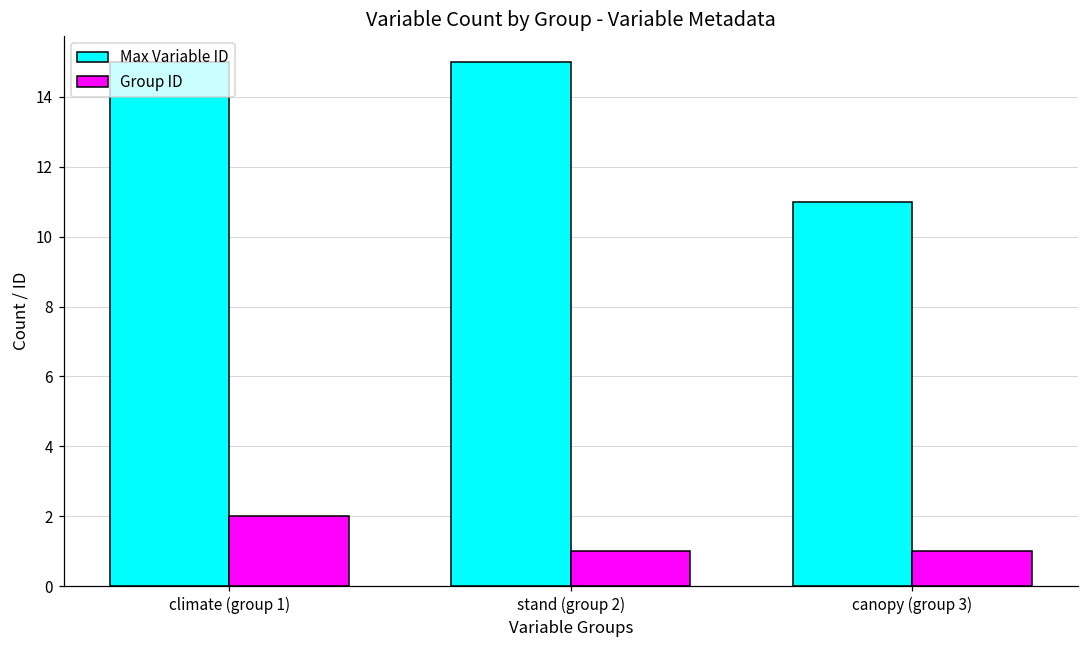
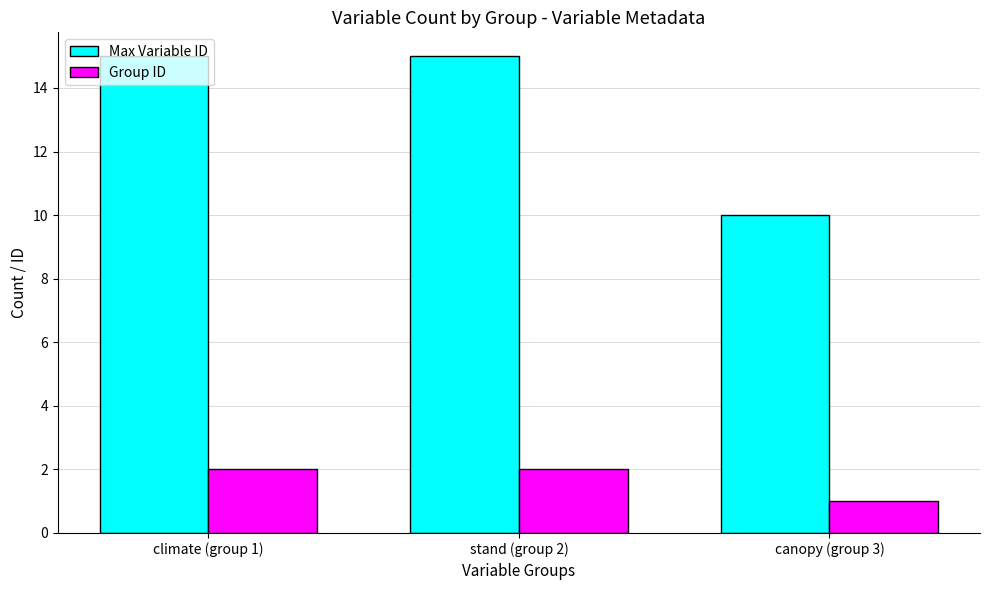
  {
    "Max Variable ID": {
      "stand (group 2)": 15,
-     "canopy (group 3)": 11
+     "canopy (group 3)": 10
    },
    "Group ID": {
      "climate (group 1)": 2,
-     "stand (group 2)": 1,
+     "stand (group 2)": 2,
      "canopy (group 3)": 1
    }
  }
